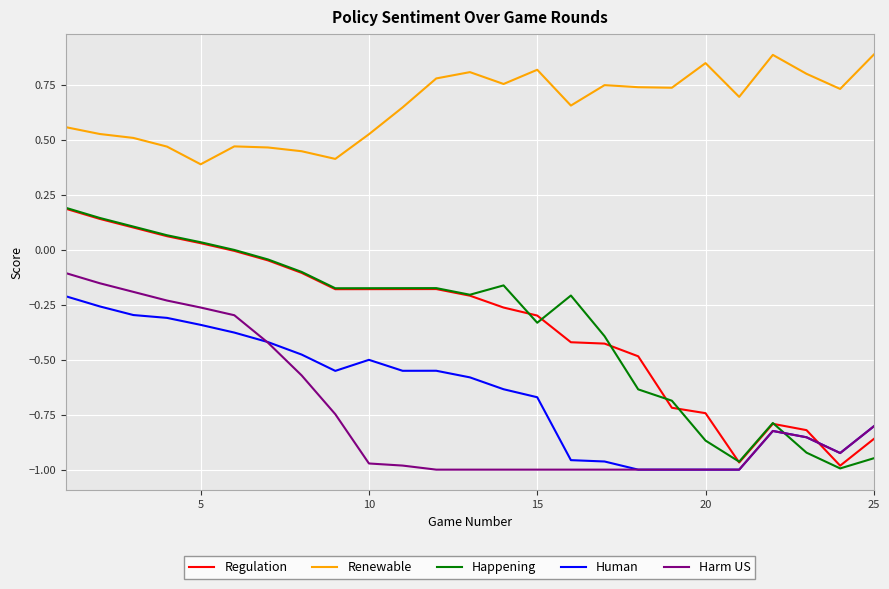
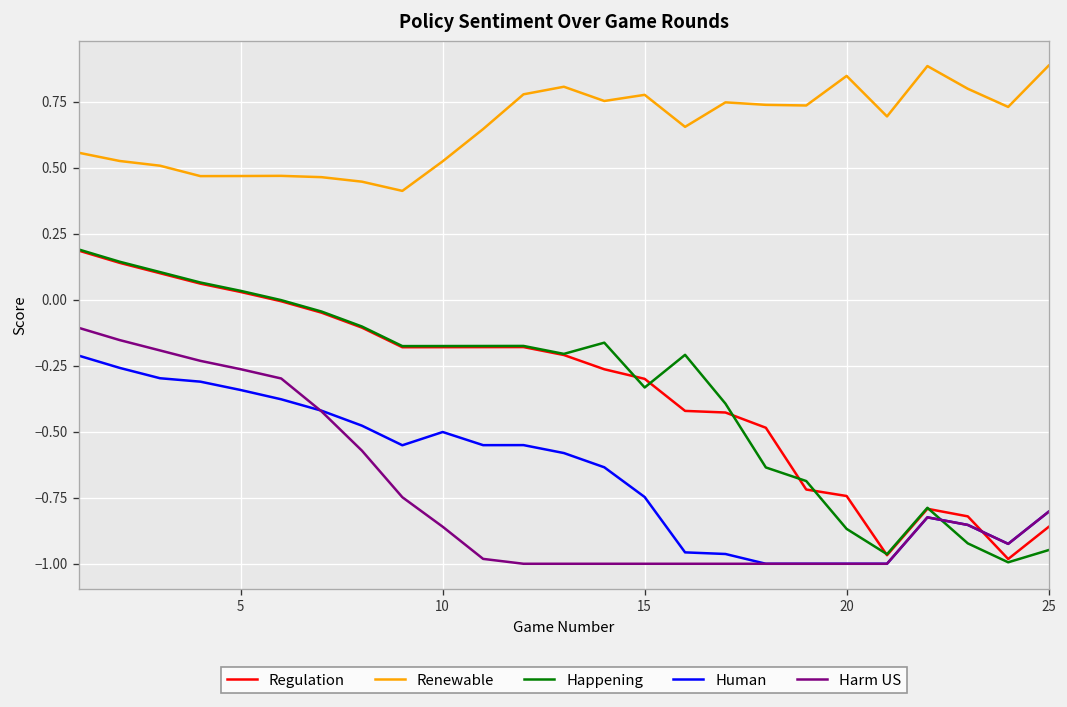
  {
    "Regulation": {
      "15": -0.30,
      "20": -0.74,
      "25": -0.86
    },
    "Renewable": {
-     "5": 0.39,
+     "5": 0.47,
      "10": 0.52,
-     "15": 0.82,
+     "15": 0.78,
      "20": 0.85,
      "25": 0.89
    },
    "Happening": {
      "15": -0.33,
      "20": -0.87,
      "25": -0.95
    },
    "Human": {
      "5": -0.34,
      "10": -0.50,
-     "15": -0.67
+     "15": -0.75
    },
    "Harm US": {
      "5": -0.26,
-     "10": -0.97,
+     "10": -0.86,
      "15": -1.00
    }
  }
